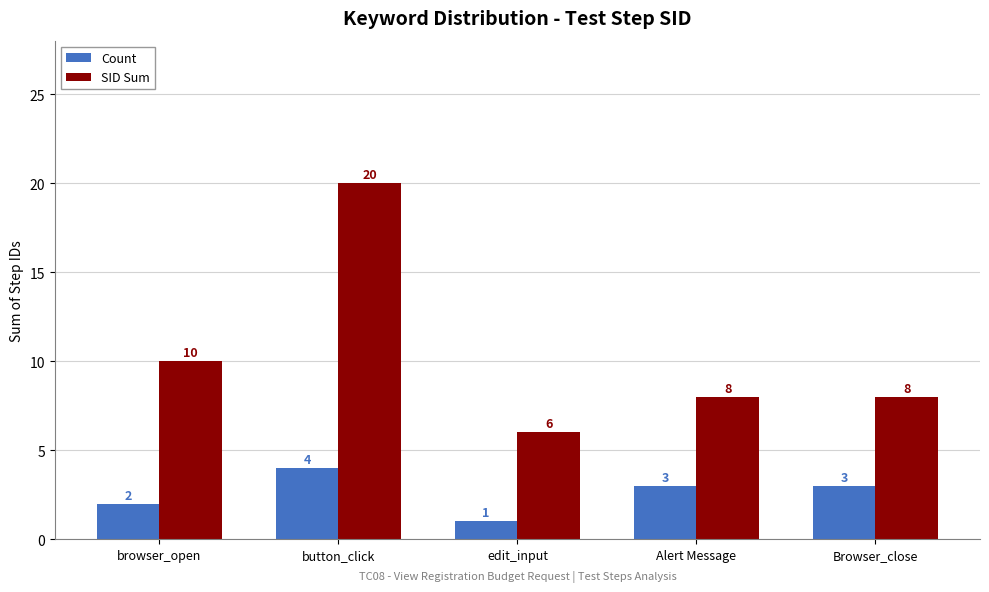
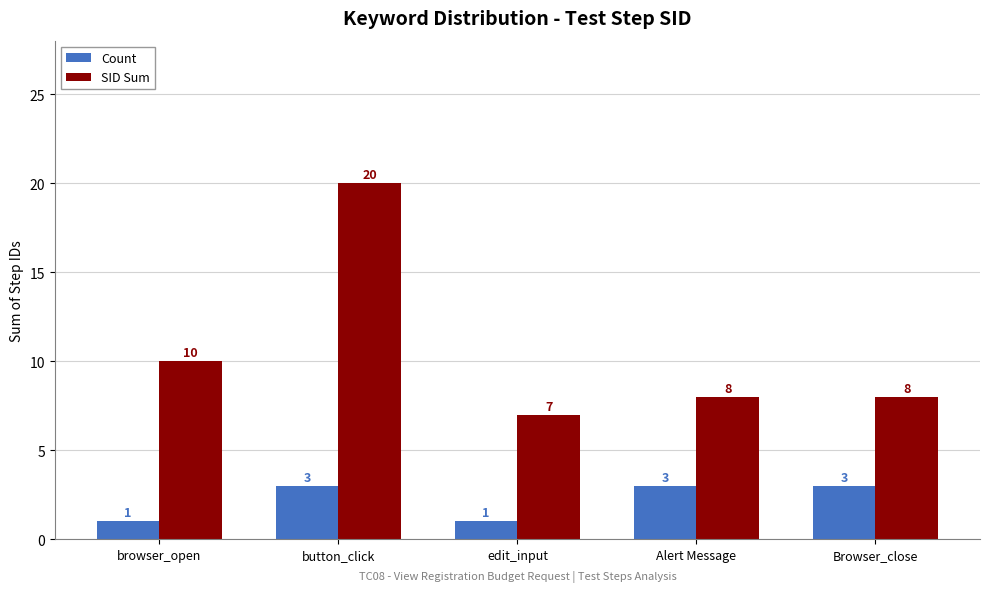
  {
    "Count": {
-     "browser_open": 2,
-     "button_click": 4,
+     "browser_open": 1,
+     "button_click": 3,
      "edit_input": 1,
      "Alert Message": 3,
      "Browser_close": 3
    },
    "SID Sum": {
      "browser_open": 10,
      "button_click": 20,
-     "edit_input": 6,
+     "edit_input": 7,
      "Alert Message": 8,
      "Browser_close": 8
    }
  }
